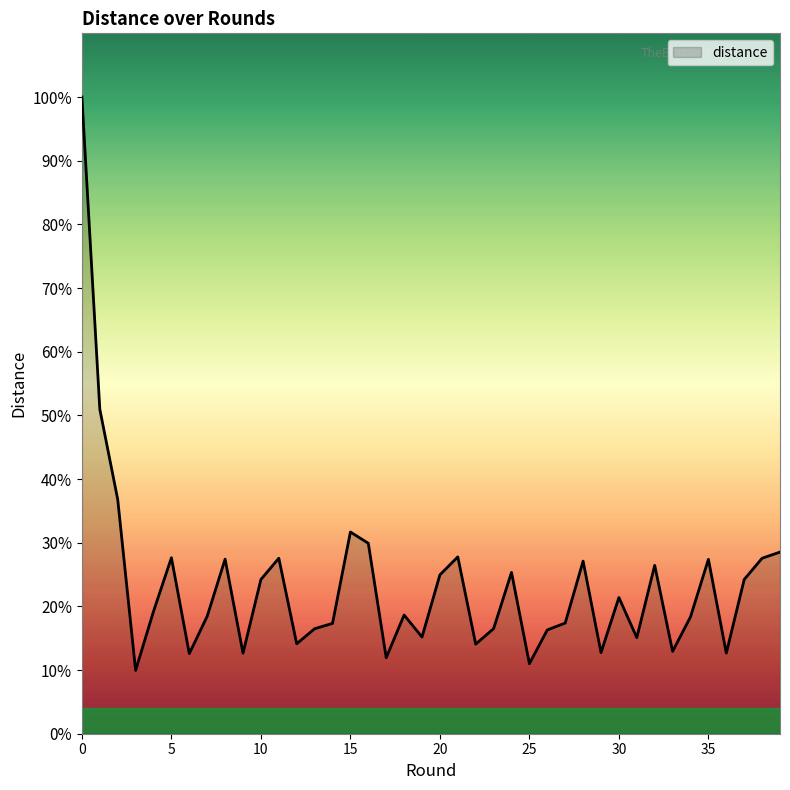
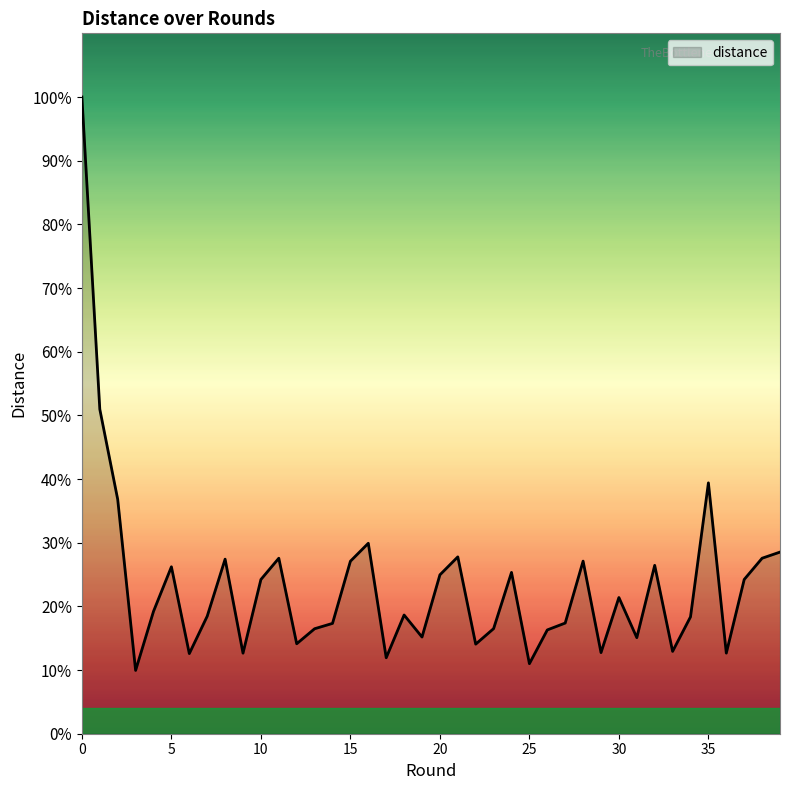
  {
    "0": "100%",
-   "5": "28%",
+   "5": "26%",
    "10": "24%",
-   "15": "32%",
+   "15": "27%",
    "20": "25%",
    "25": "11%",
    "30": "21%",
-   "35": "27%"
+   "35": "39%"
  }
